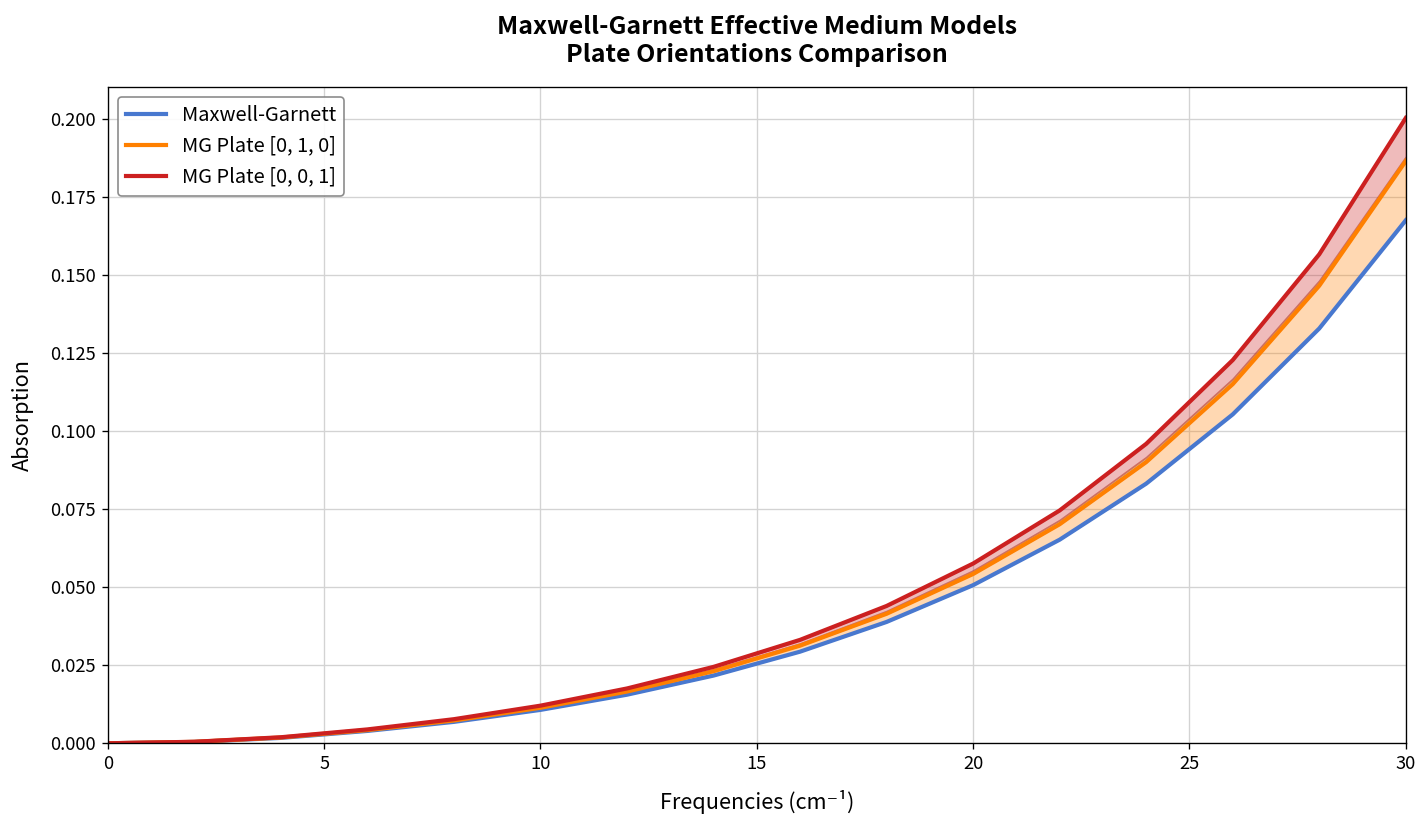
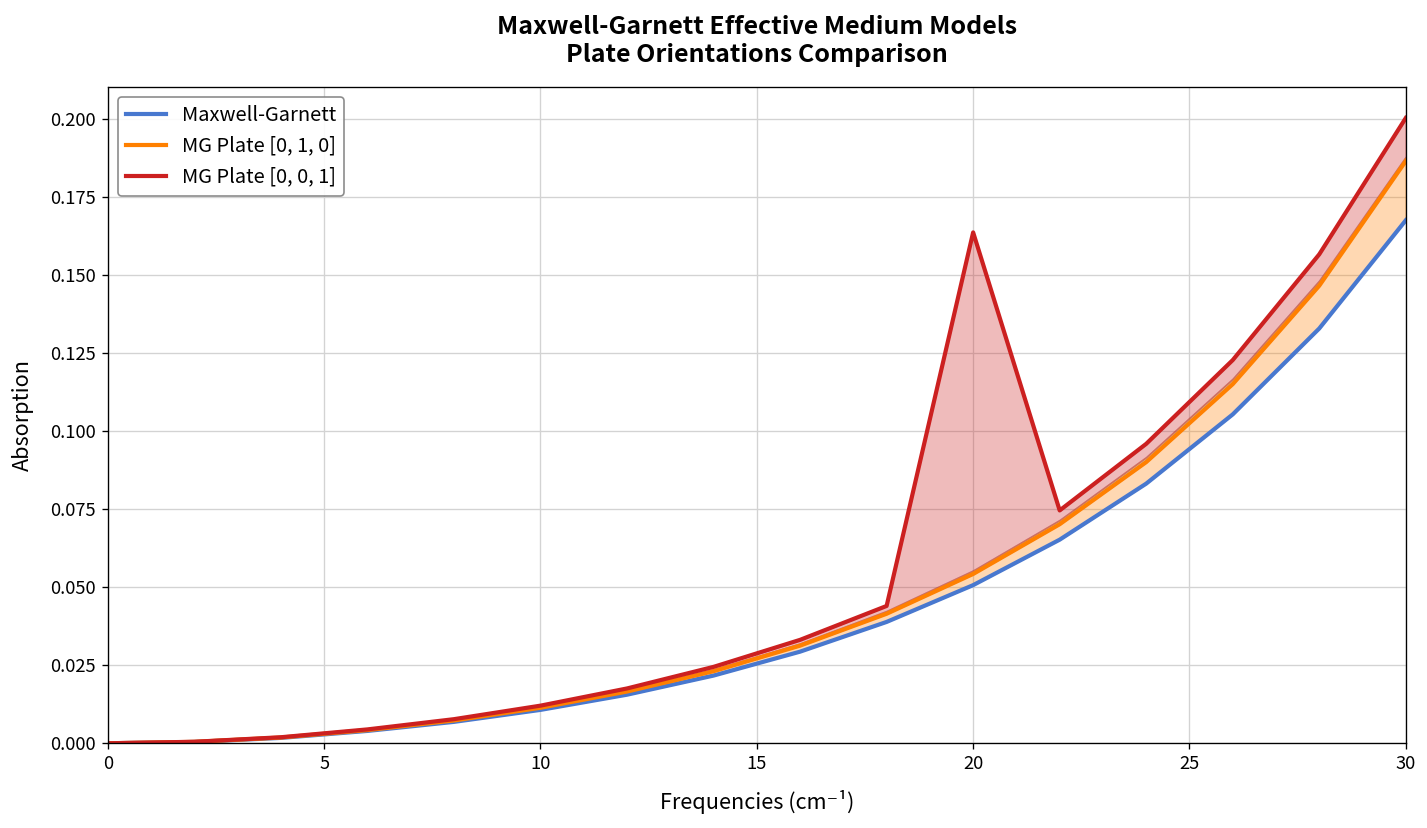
  {
    "MG Plate [0, 1, 0]": {
      "20": 0.054,
      "30": 0.186
    },
    "MG Plate [0, 0, 1]": {
-     "20": 0.058,
+     "20": 0.164,
      "30": 0.200
    }
  }
